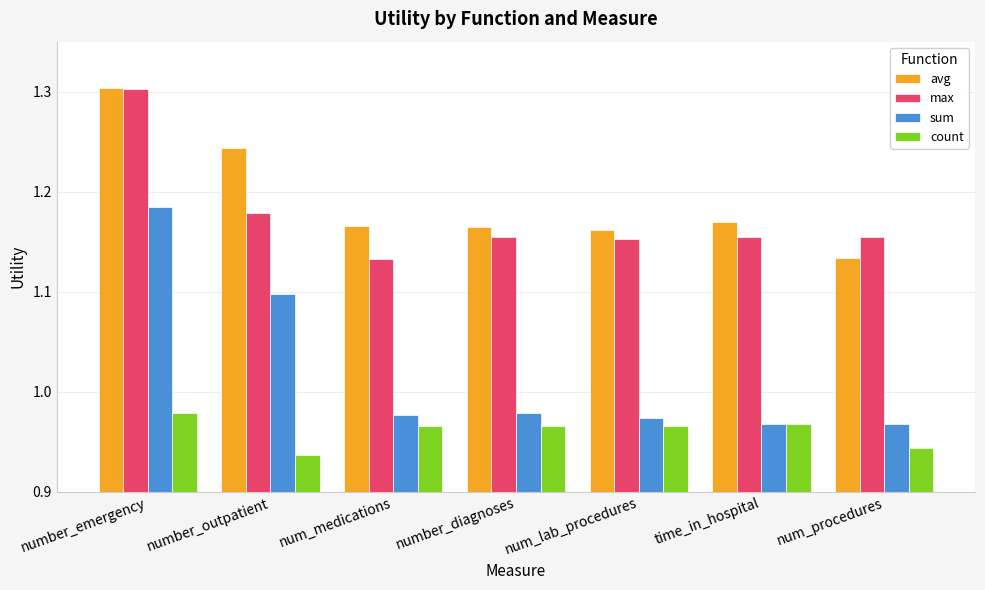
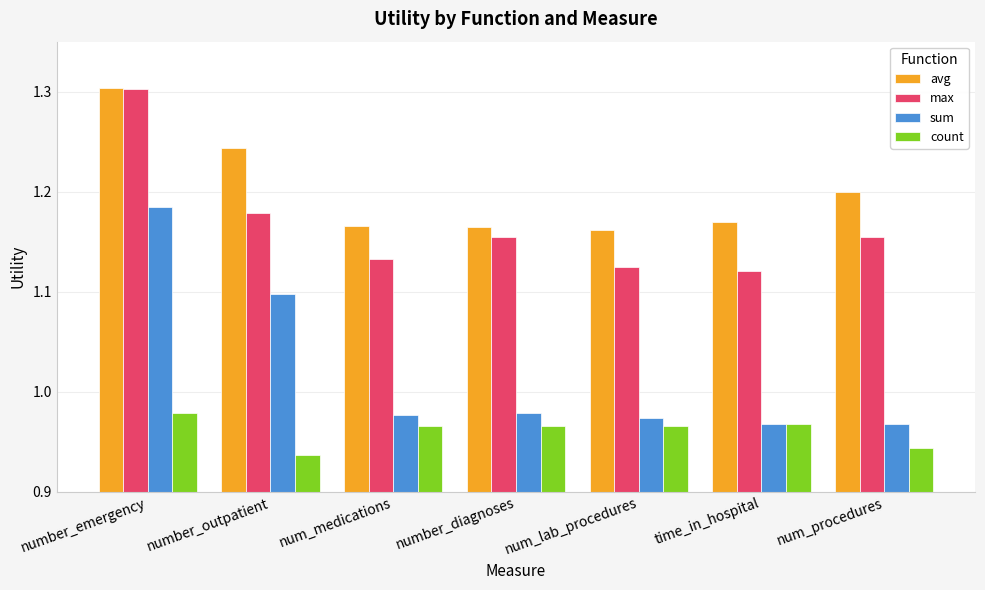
  {
    "avg": {
      "number_emergency": 1.30,
      "number_outpatient": 1.24,
      "num_medications": 1.17,
      "number_diagnoses": 1.16,
      "num_lab_procedures": 1.16,
      "time_in_hospital": 1.17,
-     "num_procedures": 1.13
+     "num_procedures": 1.20
    },
    "max": {
      "number_emergency": 1.30,
      "number_outpatient": 1.18,
      "num_medications": 1.13,
      "number_diagnoses": 1.15,
-     "num_lab_procedures": 1.15,
-     "time_in_hospital": 1.15,
+     "num_lab_procedures": 1.12,
+     "time_in_hospital": 1.12,
      "num_procedures": 1.15
    },
    "sum": {
      "number_emergency": 1.18,
      "number_outpatient": 1.10,
      "num_medications": 0.98,
      "number_diagnoses": 0.98,
      "num_lab_procedures": 0.97,
      "time_in_hospital": 0.97,
      "num_procedures": 0.97
    },
    "count": {
      "number_emergency": 0.98,
      "number_outpatient": 0.94,
      "num_medications": 0.97,
      "number_diagnoses": 0.97,
      "num_lab_procedures": 0.97,
      "time_in_hospital": 0.97,
      "num_procedures": 0.94
    }
  }
